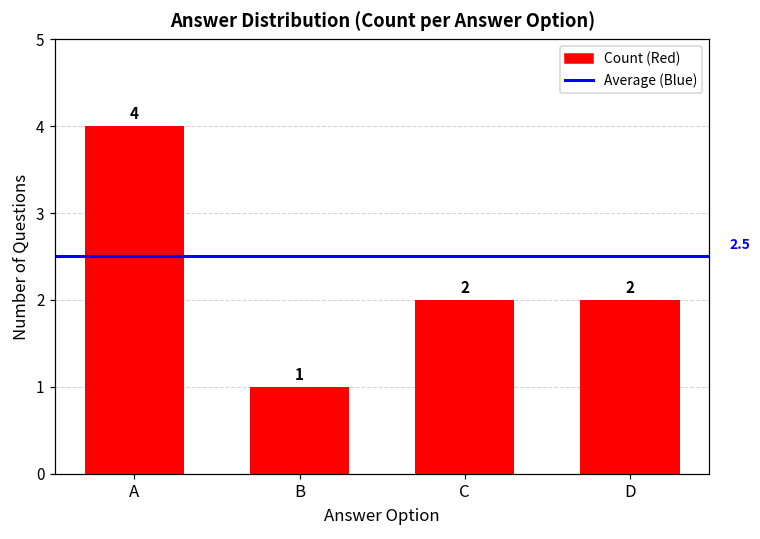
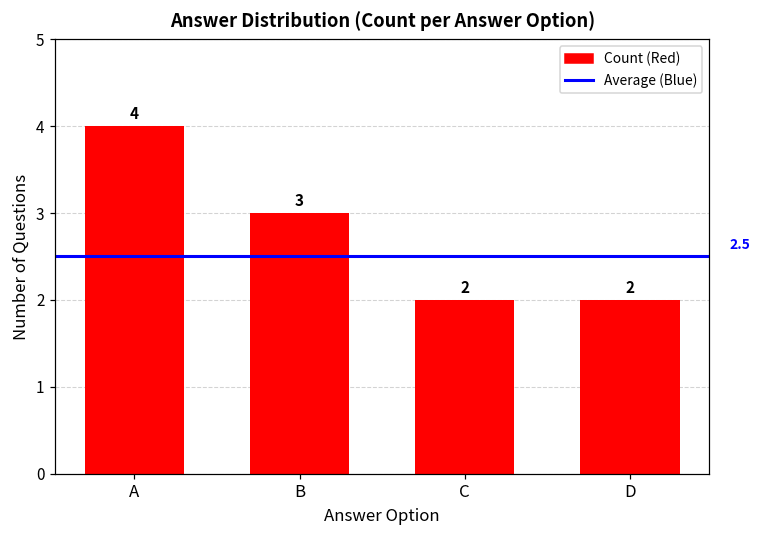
  {
    "A": 4,
-   "B": 1,
+   "B": 3,
    "C": 2,
    "D": 2
  }
